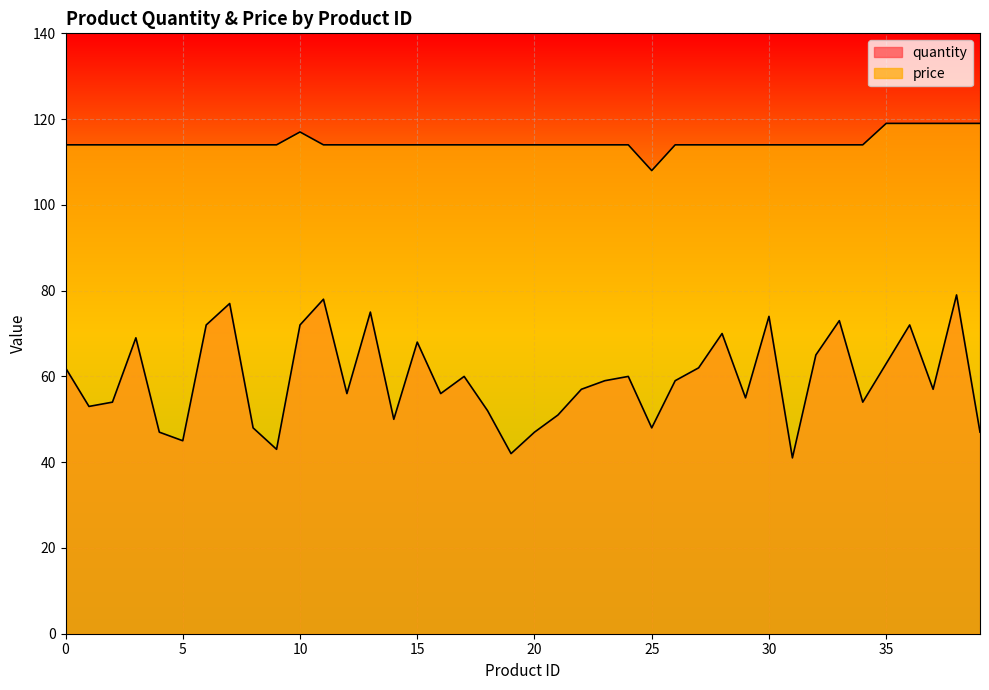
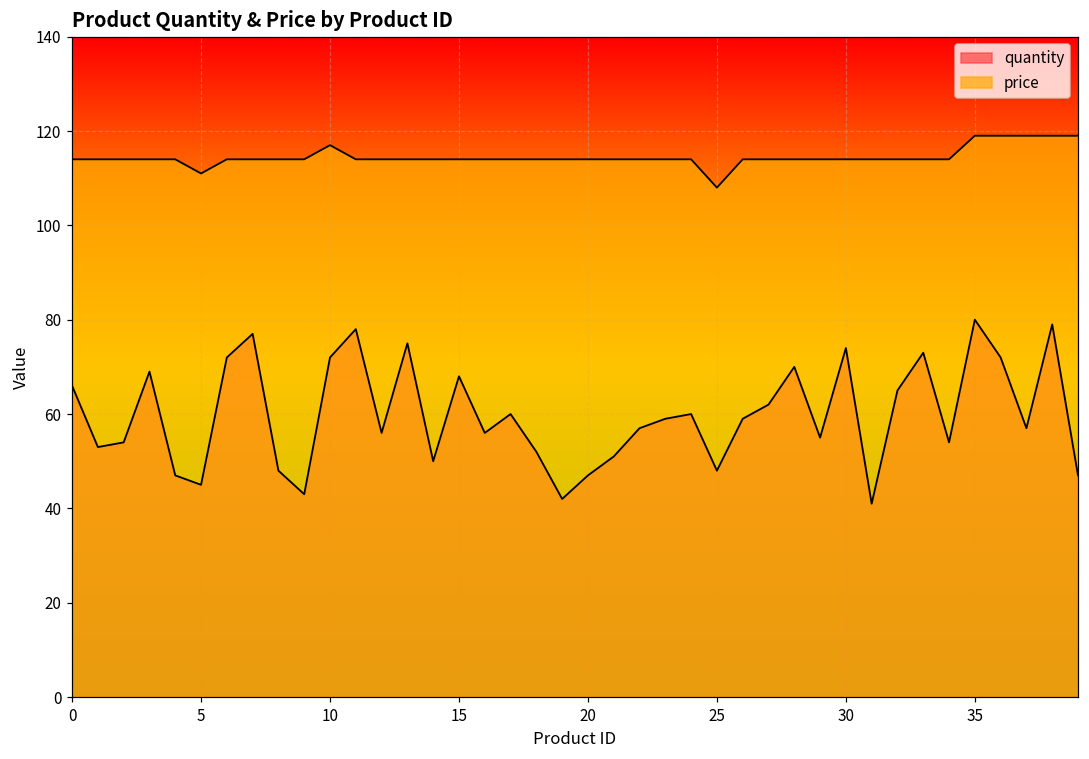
  {
    "quantity": {
-     "0": 62,
+     "0": 66,
      "5": 45,
      "10": 72,
      "15": 68,
      "20": 47,
      "25": 48,
      "30": 74,
-     "35": 63
+     "35": 80
    },
    "price": {
      "0": 114,
-     "5": 114,
+     "5": 111,
      "10": 117,
      "15": 114,
      "20": 114,
      "25": 108,
      "30": 114,
      "35": 119
    }
  }
